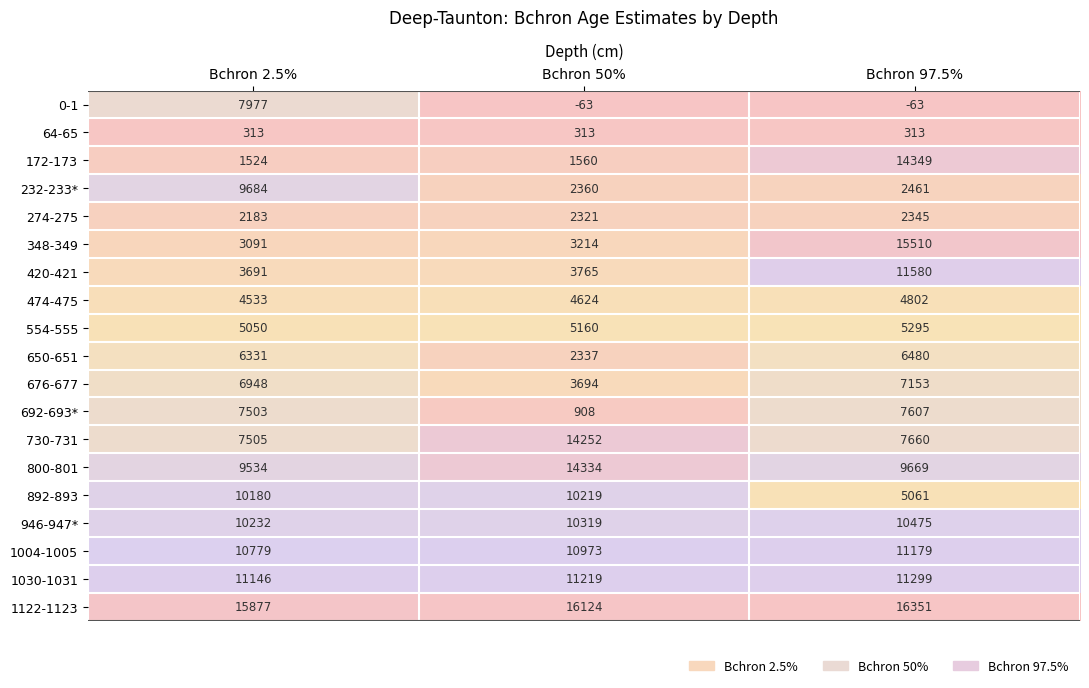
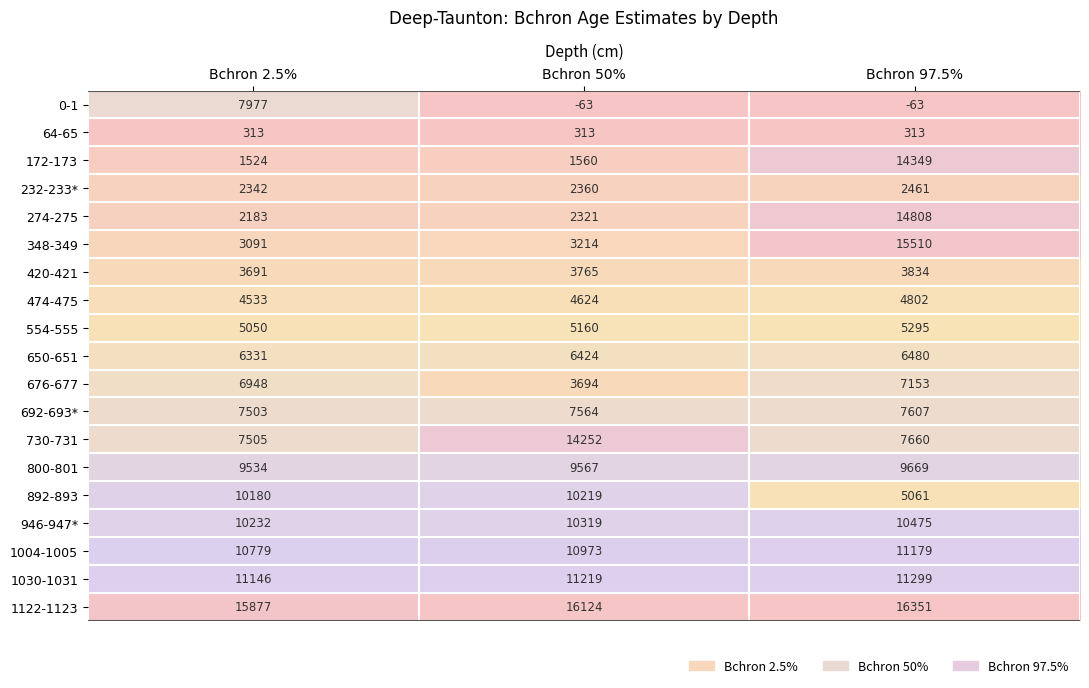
  {
    "0-1": {
      "Bchron 2.5%": 7977,
      "Bchron 50%": -63,
      "Bchron 97.5%": -63
    },
    "64-65": {
      "Bchron 2.5%": 313,
      "Bchron 50%": 313,
      "Bchron 97.5%": 313
    },
    "172-173": {
      "Bchron 2.5%": 1524,
      "Bchron 50%": 1560,
      "Bchron 97.5%": 14349
    },
    "232-233*": {
-     "Bchron 2.5%": 9684,
+     "Bchron 2.5%": 2342,
      "Bchron 50%": 2360,
      "Bchron 97.5%": 2461
    },
    "274-275": {
      "Bchron 2.5%": 2183,
      "Bchron 50%": 2321,
-     "Bchron 97.5%": 2345
+     "Bchron 97.5%": 14808
    },
    "348-349": {
      "Bchron 2.5%": 3091,
      "Bchron 50%": 3214,
      "Bchron 97.5%": 15510
    },
    "420-421": {
      "Bchron 2.5%": 3691,
      "Bchron 50%": 3765,
-     "Bchron 97.5%": 11580
+     "Bchron 97.5%": 3834
    },
    "474-475": {
      "Bchron 2.5%": 4533,
      "Bchron 50%": 4624,
      "Bchron 97.5%": 4802
    },
    "554-555": {
      "Bchron 2.5%": 5050,
      "Bchron 50%": 5160,
      "Bchron 97.5%": 5295
    },
    "650-651": {
      "Bchron 2.5%": 6331,
-     "Bchron 50%": 2337,
+     "Bchron 50%": 6424,
      "Bchron 97.5%": 6480
    },
    "676-677": {
      "Bchron 2.5%": 6948,
      "Bchron 50%": 3694,
      "Bchron 97.5%": 7153
    },
    "692-693*": {
      "Bchron 2.5%": 7503,
-     "Bchron 50%": 908,
+     "Bchron 50%": 7564,
      "Bchron 97.5%": 7607
    },
    "730-731": {
      "Bchron 2.5%": 7505,
      "Bchron 50%": 14252,
      "Bchron 97.5%": 7660
    },
    "800-801": {
      "Bchron 2.5%": 9534,
-     "Bchron 50%": 14334,
+     "Bchron 50%": 9567,
      "Bchron 97.5%": 9669
    },
    "892-893": {
      "Bchron 2.5%": 10180,
      "Bchron 50%": 10219,
      "Bchron 97.5%": 5061
    },
    "946-947*": {
      "Bchron 2.5%": 10232,
      "Bchron 50%": 10319,
      "Bchron 97.5%": 10475
    },
    "1004-1005": {
      "Bchron 2.5%": 10779,
      "Bchron 50%": 10973,
      "Bchron 97.5%": 11179
    },
    "1030-1031": {
      "Bchron 2.5%": 11146,
      "Bchron 50%": 11219,
      "Bchron 97.5%": 11299
    },
    "1122-1123": {
      "Bchron 2.5%": 15877,
      "Bchron 50%": 16124,
      "Bchron 97.5%": 16351
    }
  }
